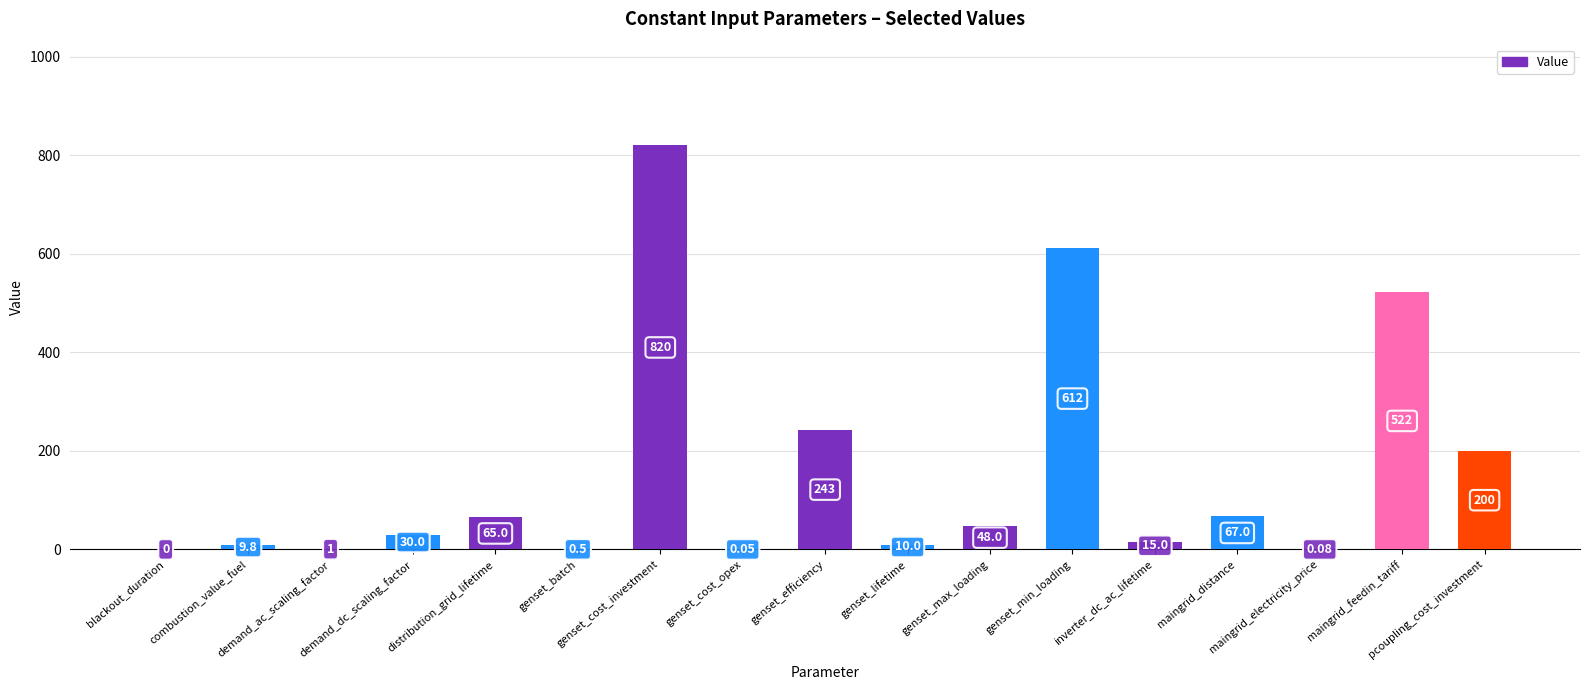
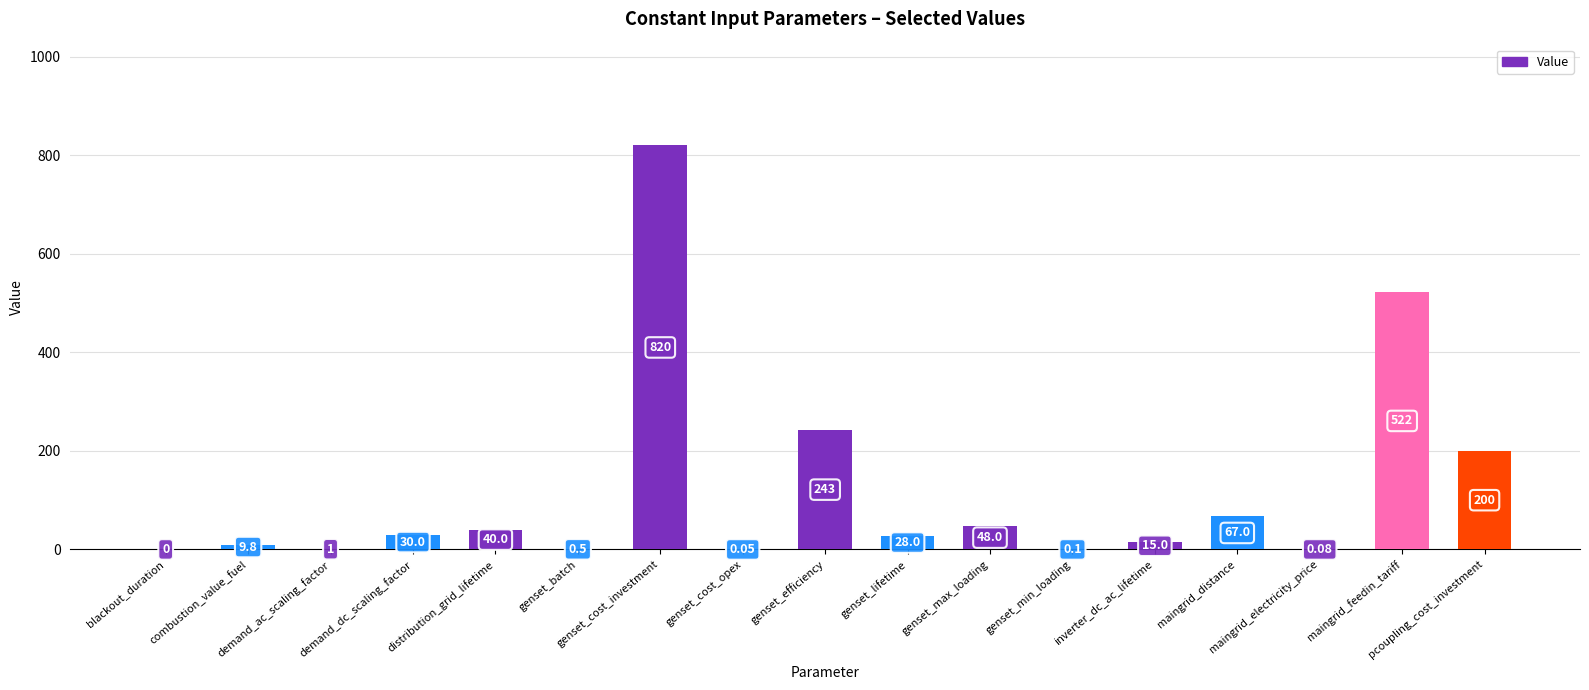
  {
-   "distribution_grid_lifetime": 65.0,
-   "genset_lifetime": 10.0,
-   "genset_min_loading": 612
+   "distribution_grid_lifetime": 40.0,
+   "genset_lifetime": 28.0,
+   "genset_min_loading": 0.1
  }
